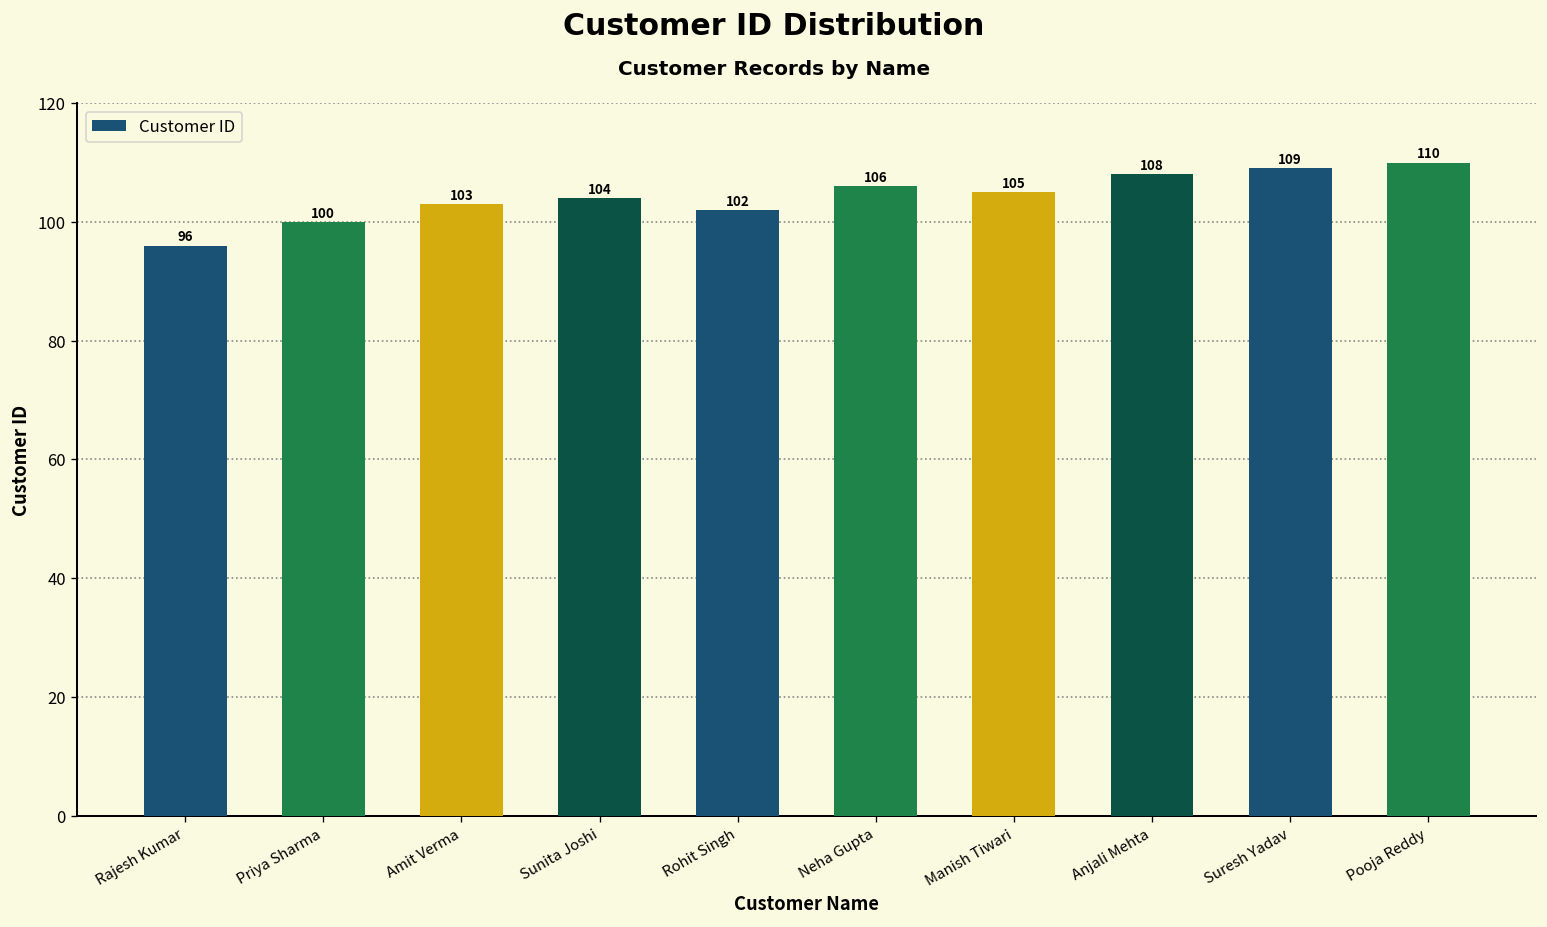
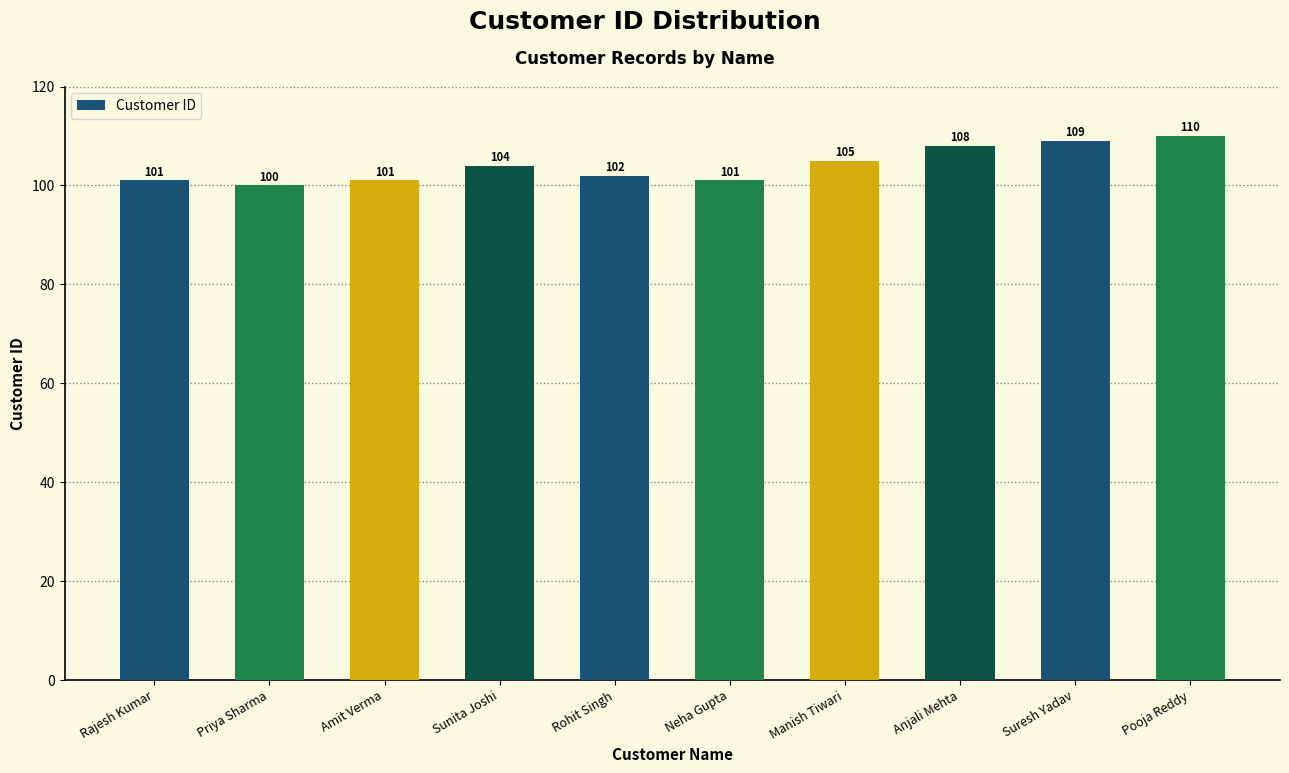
  {
-   "Rajesh Kumar": 96,
+   "Rajesh Kumar": 101,
    "Priya Sharma": 100,
-   "Amit Verma": 103,
+   "Amit Verma": 101,
    "Sunita Joshi": 104,
    "Rohit Singh": 102,
-   "Neha Gupta": 106,
+   "Neha Gupta": 101,
    "Manish Tiwari": 105,
    "Anjali Mehta": 108,
    "Suresh Yadav": 109,
    "Pooja Reddy": 110
  }
